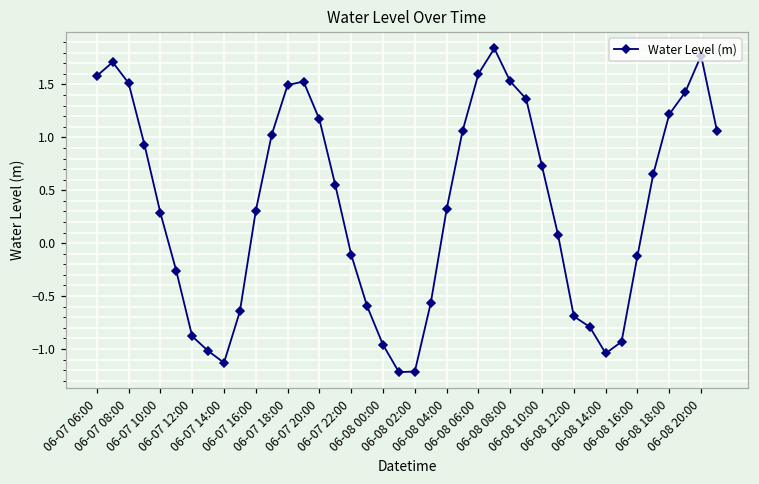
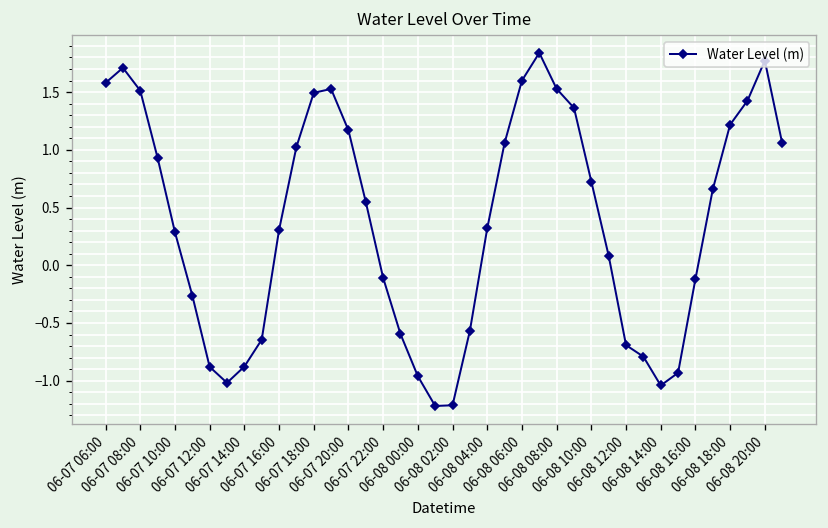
  {
    "06-07 06:00": 1.6,
    "06-07 08:00": 1.5,
    "06-07 10:00": 0.3,
    "06-07 12:00": -0.9,
-   "06-07 14:00": -1.1,
+   "06-07 14:00": -0.9,
    "06-07 16:00": 0.3,
    "06-07 18:00": 1.5,
    "06-07 20:00": 1.2,
    "06-07 22:00": -0.1,
    "06-08 00:00": -1.0,
    "06-08 02:00": -1.2,
    "06-08 04:00": 0.3,
    "06-08 06:00": 1.6,
    "06-08 08:00": 1.5,
    "06-08 10:00": 0.7,
    "06-08 12:00": -0.7,
    "06-08 14:00": -1.0,
    "06-08 16:00": -0.1,
    "06-08 18:00": 1.2
  }
